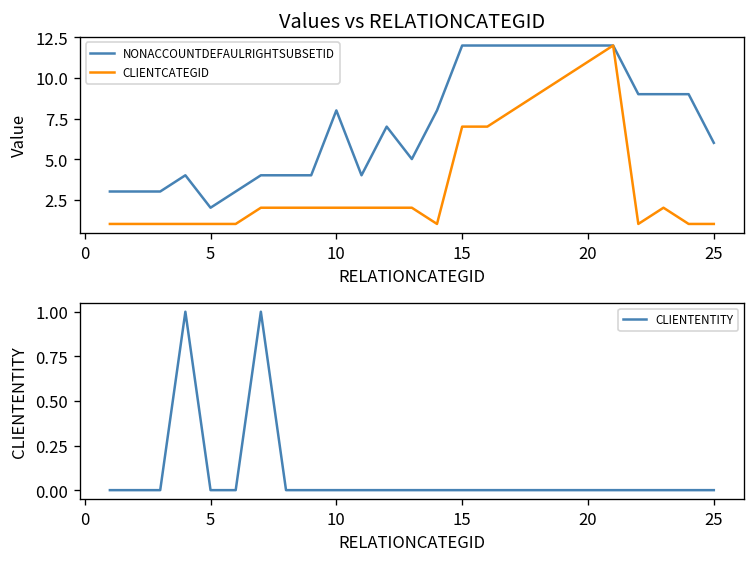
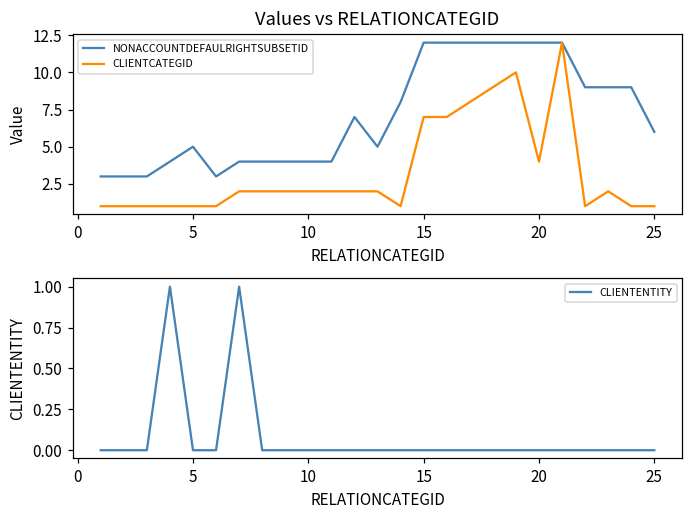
  {
    "Values vs RELATIONCATEGID": {
      "NONACCOUNTDEFAULRIGHTSUBSETID": {
-       "5": 2,
-       "10": 8,
+       "5": 5,
+       "10": 4,
        "15": 12,
        "20": 12,
        "25": 6
      },
      "CLIENTCATEGID": {
        "5": 1,
        "10": 2,
        "15": 7,
-       "20": 11,
+       "20": 4,
        "25": 1
      }
    }
  }
